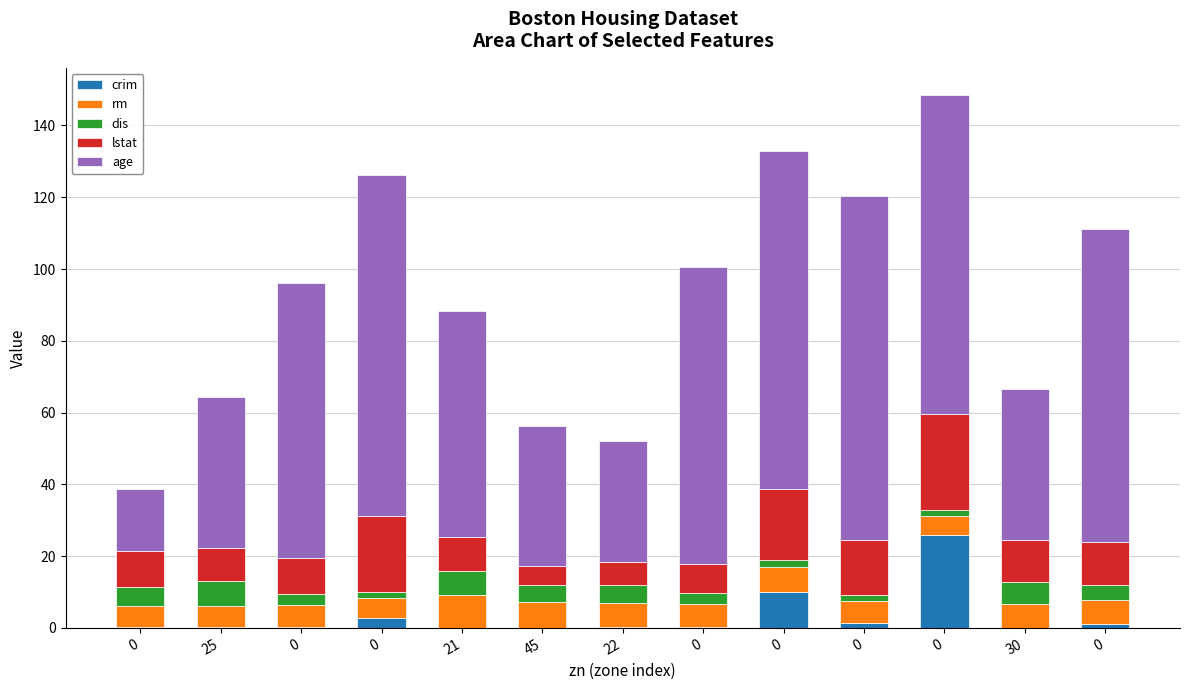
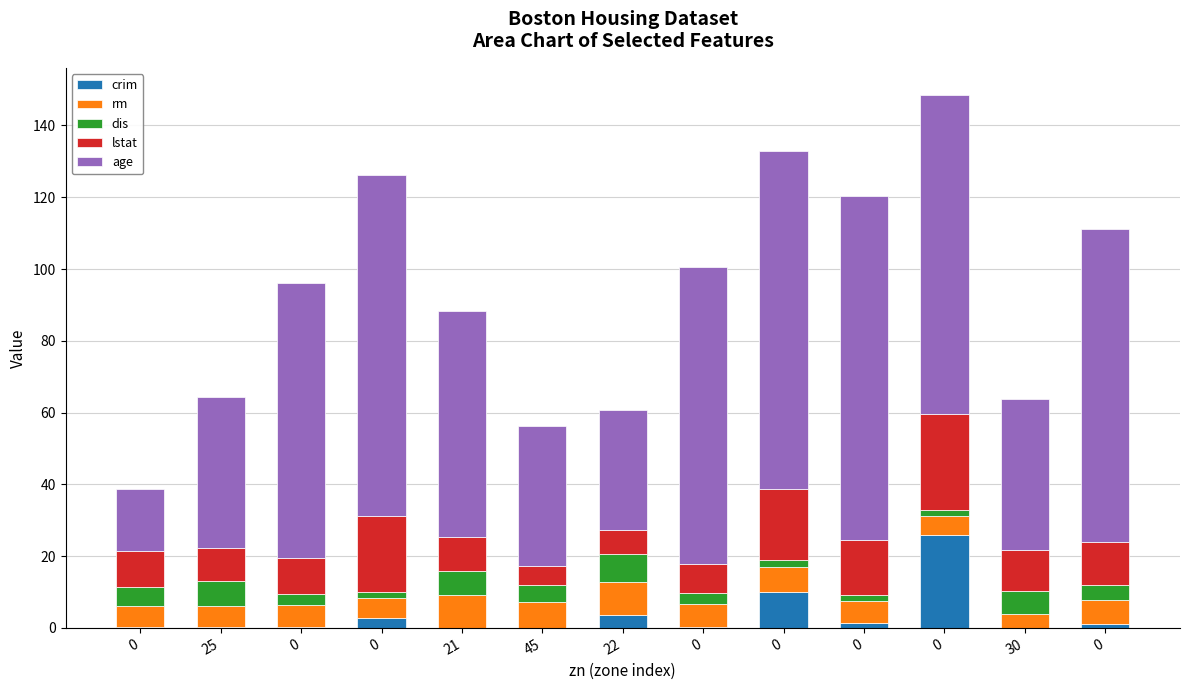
  {
    "crim": {
-     "22": 0
+     "22": 3
    },
    "rm": {
      "25": 6,
      "21": 9,
      "45": 7,
-     "22": 7,
-     "30": 7
+     "22": 9,
+     "30": 4
    },
    "dis": {
      "25": 7,
      "21": 7,
      "45": 5,
-     "22": 5,
+     "22": 8,
      "30": 6
    },
    "lstat": {
      "25": 9,
      "21": 9,
      "45": 5,
      "22": 7,
      "30": 12
    },
    "age": {
      "25": 42,
      "21": 63,
      "45": 39,
      "22": 34,
      "30": 42
    }
  }
